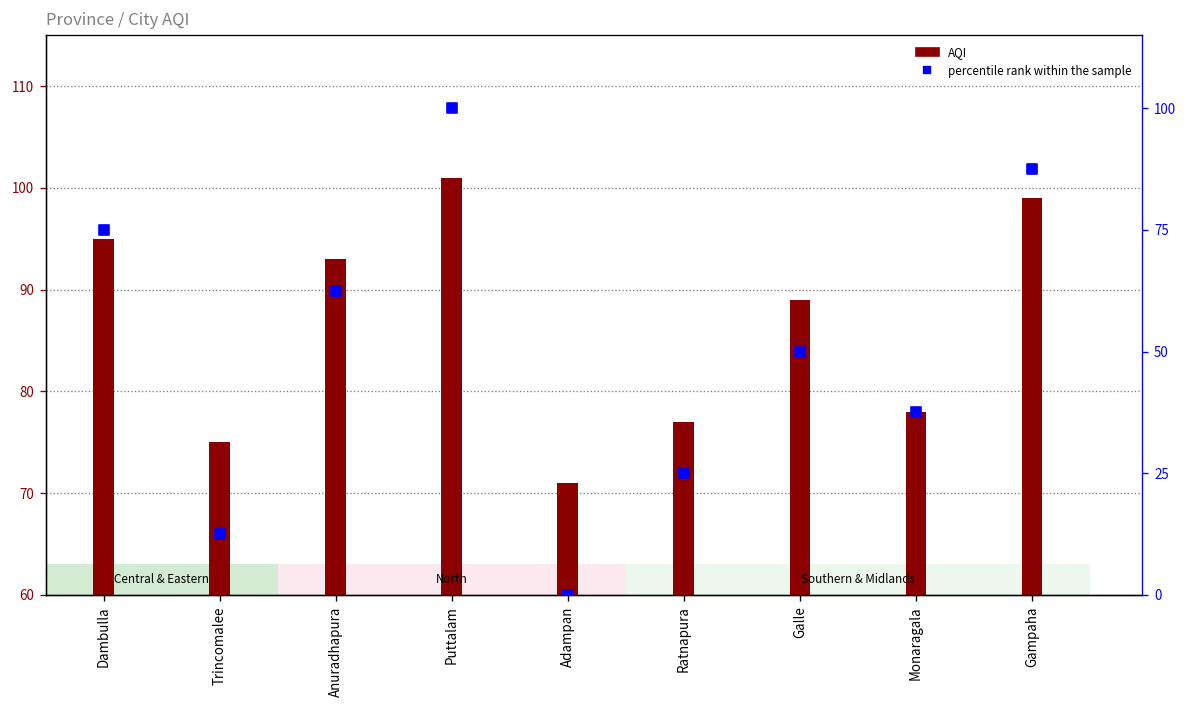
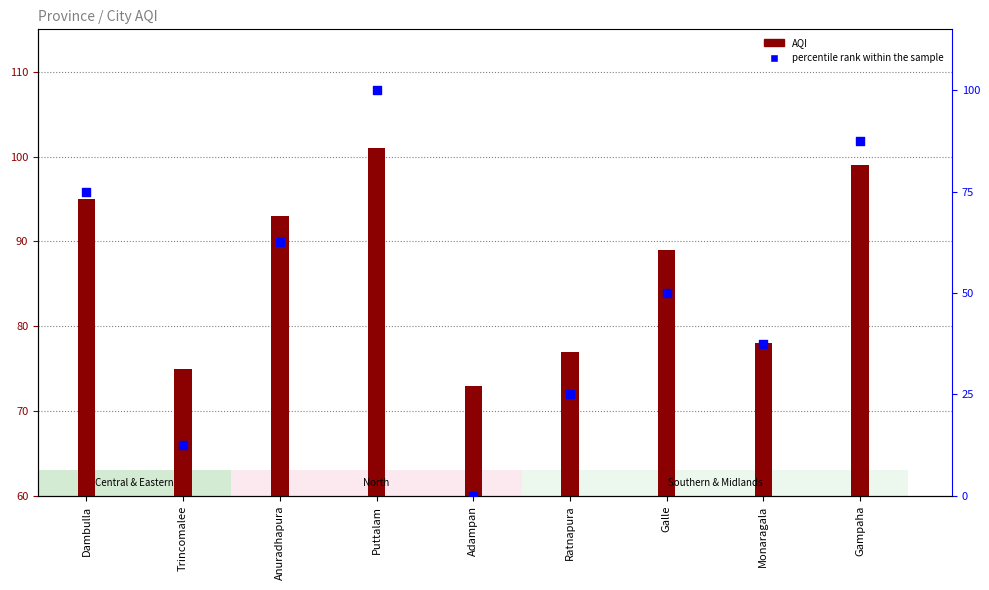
  {
    "AQI": {
      "Dambulla": 95,
      "Trincomalee": 75,
      "Anuradhapura": 93,
      "Puttalam": 101,
-     "Adampan": 71,
+     "Adampan": 73,
      "Ratnapura": 77,
      "Galle": 89,
      "Monaragala": 78,
      "Gampaha": 99
    }
  }
